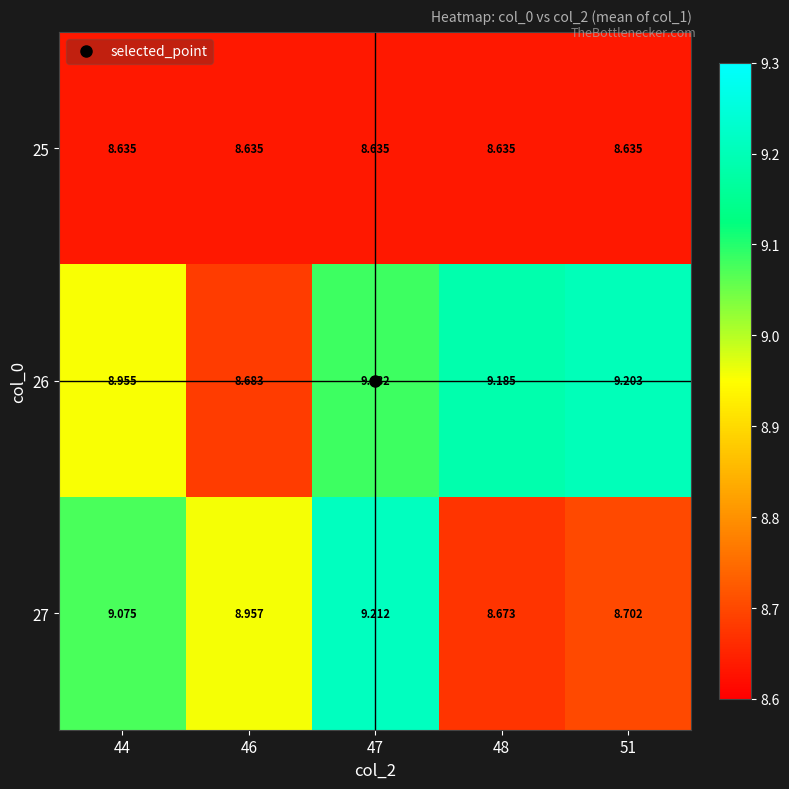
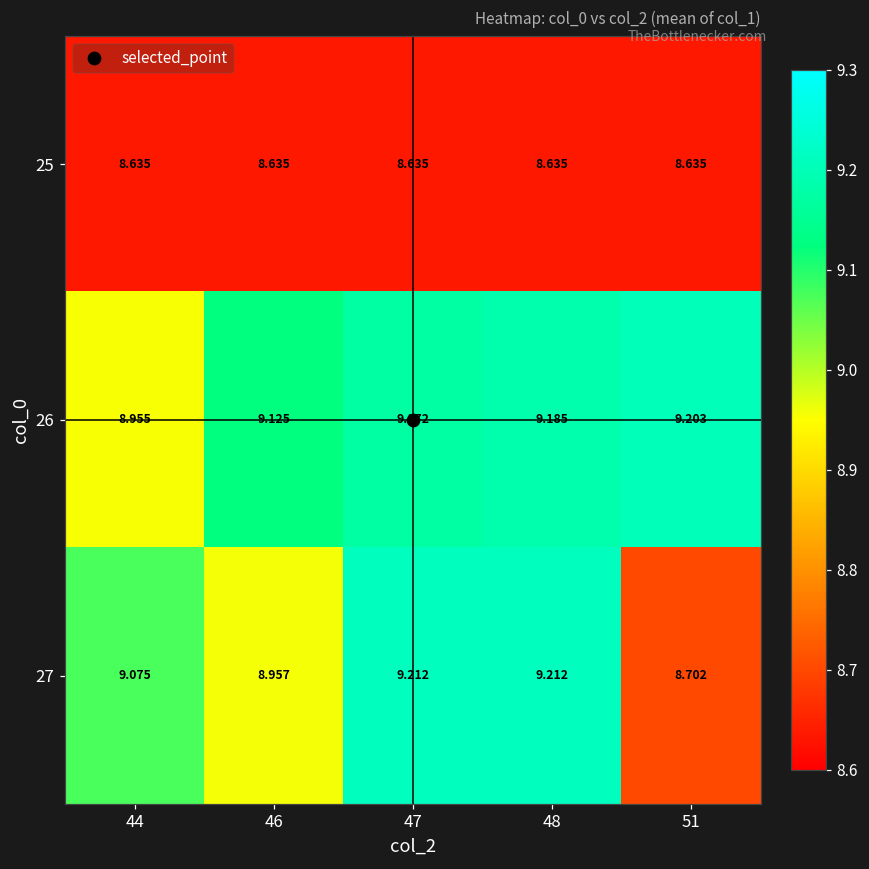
  {
    "25": {
      "44": 8.635,
      "46": 8.635,
      "47": 8.635,
      "48": 8.635,
      "51": 8.635
    },
    "26": {
      "44": 8.955,
-     "46": 8.683,
-     "47": 9.082,
+     "46": 9.125,
+     "47": 9.172,
      "48": 9.185,
      "51": 9.203
    },
    "27": {
      "44": 9.075,
      "46": 8.957,
      "47": 9.212,
-     "48": 8.673,
+     "48": 9.212,
      "51": 8.702
    }
  }
